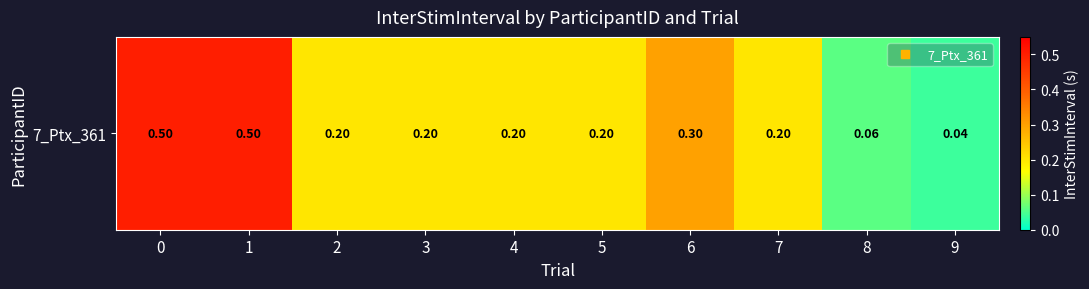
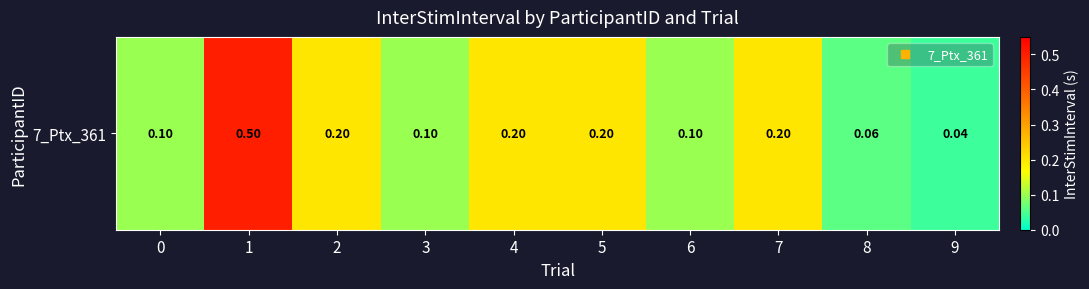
  {
    "7_Ptx_361": {
-     "0": 0.50,
+     "0": 0.10,
      "1": 0.50,
      "2": 0.20,
-     "3": 0.20,
+     "3": 0.10,
      "4": 0.20,
      "5": 0.20,
-     "6": 0.30,
+     "6": 0.10,
      "7": 0.20,
      "8": 0.06,
      "9": 0.04
    }
  }
